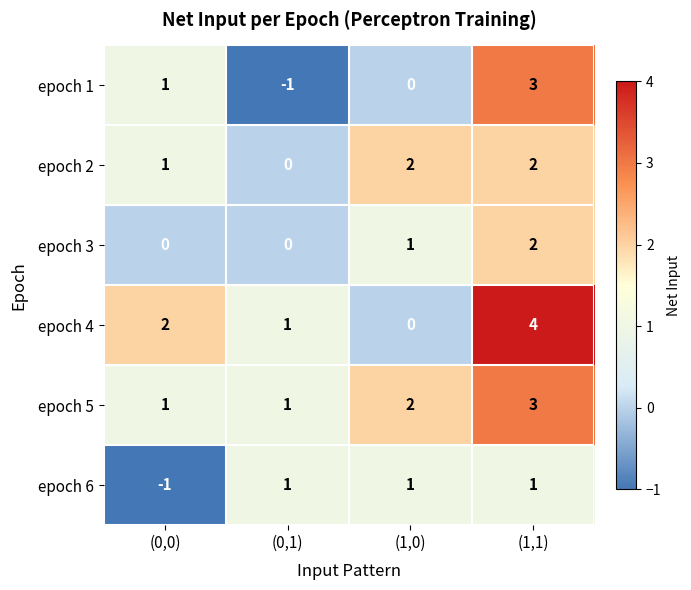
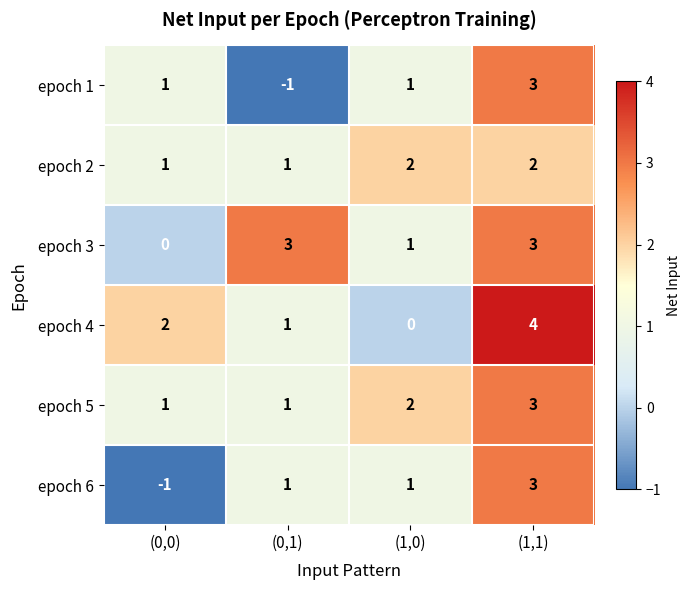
  {
    "epoch 1": {
      "(0,0)": 1,
      "(0,1)": -1,
-     "(1,0)": 0,
+     "(1,0)": 1,
      "(1,1)": 3
    },
    "epoch 2": {
      "(0,0)": 1,
-     "(0,1)": 0,
+     "(0,1)": 1,
      "(1,0)": 2,
      "(1,1)": 2
    },
    "epoch 3": {
      "(0,0)": 0,
-     "(0,1)": 0,
+     "(0,1)": 3,
      "(1,0)": 1,
-     "(1,1)": 2
+     "(1,1)": 3
    },
    "epoch 4": {
      "(0,0)": 2,
      "(0,1)": 1,
      "(1,0)": 0,
      "(1,1)": 4
    },
    "epoch 5": {
      "(0,0)": 1,
      "(0,1)": 1,
      "(1,0)": 2,
      "(1,1)": 3
    },
    "epoch 6": {
      "(0,0)": -1,
      "(0,1)": 1,
      "(1,0)": 1,
-     "(1,1)": 1
+     "(1,1)": 3
    }
  }
